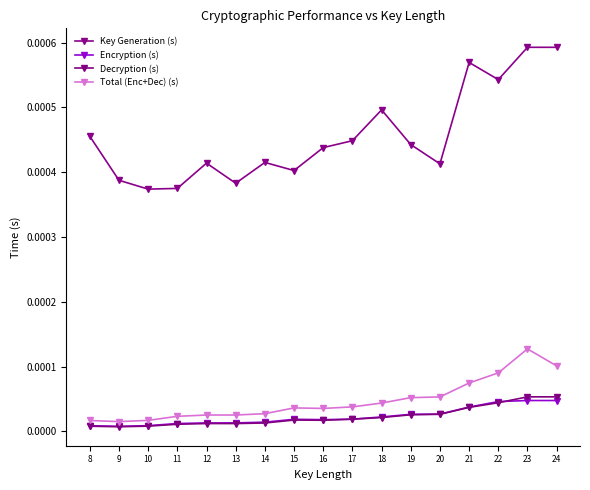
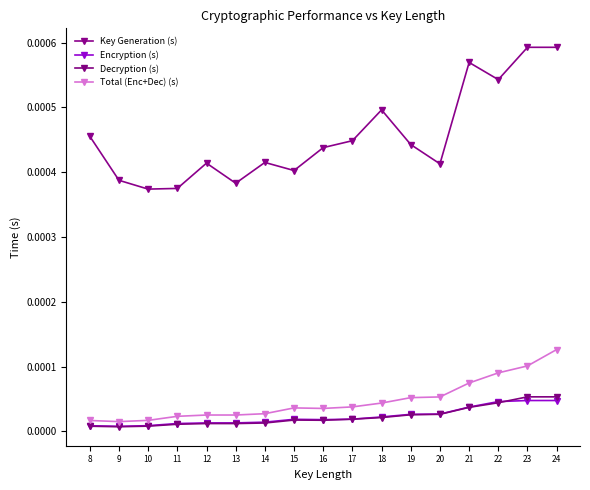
  {
    "Encryption (s)": {
      "23": 0.00005,
      "24": 0.00005
    },
    "Total (Enc+Dec) (s)": {
      "8": 0.00002,
      "9": 0.00002,
      "10": 0.00002,
      "11": 0.00002,
      "12": 0.00003,
      "13": 0.00003,
      "14": 0.00003,
      "15": 0.00004,
      "16": 0.00004,
      "17": 0.00004,
      "18": 0.00004,
      "19": 0.00005,
      "20": 0.00005,
      "21": 0.00007,
      "22": 0.00009,
-     "23": 0.00013,
-     "24": 0.00010
+     "23": 0.00010,
+     "24": 0.00013
    }
  }
